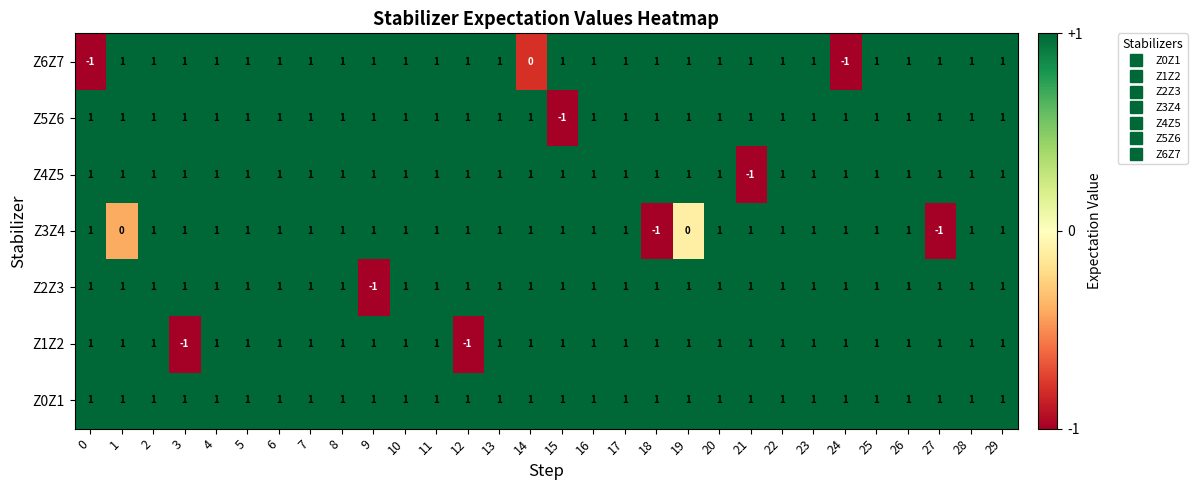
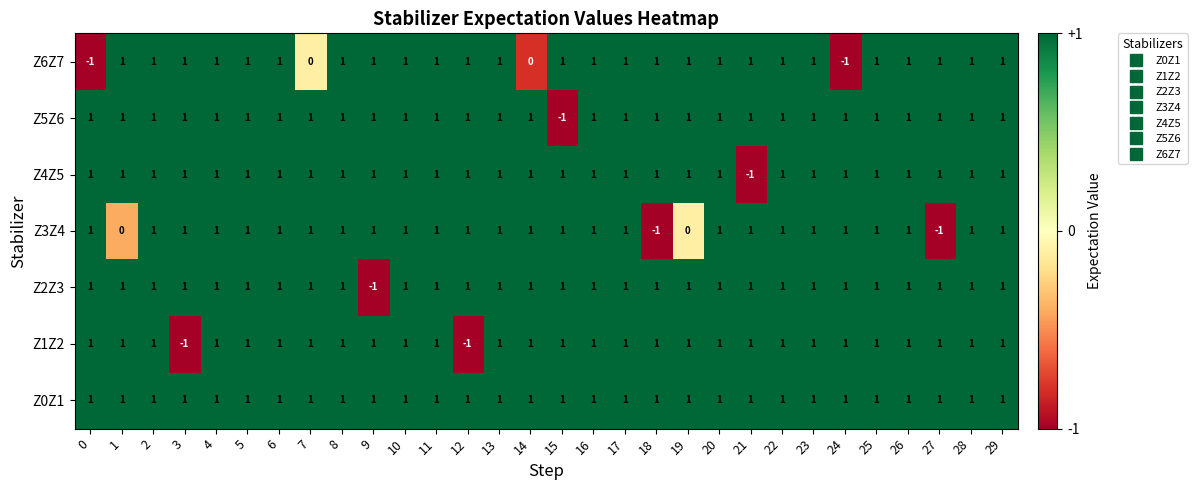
  {
    "Z6Z7": {
      "0": -1,
      "1": 1,
      "2": 1,
      "3": 1,
      "4": 1,
      "5": 1,
      "6": 1,
-     "7": 1,
+     "7": 0,
      "8": 1,
      "9": 1,
      "10": 1,
      "11": 1,
      "12": 1,
      "13": 1,
      "14": 0,
      "15": 1,
      "16": 1,
      "17": 1,
      "18": 1,
      "19": 1,
      "20": 1,
      "21": 1,
      "22": 1,
      "23": 1,
      "24": -1,
      "25": 1,
      "26": 1,
      "27": 1,
      "28": 1,
      "29": 1
    }
  }
